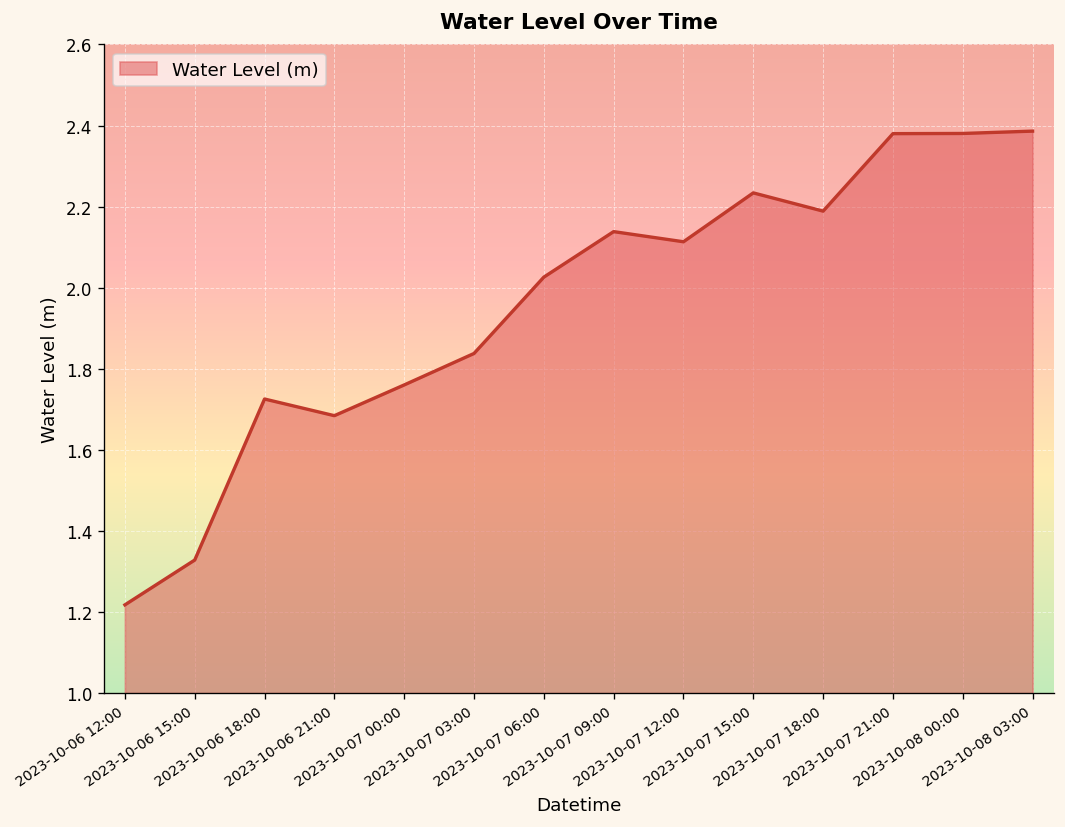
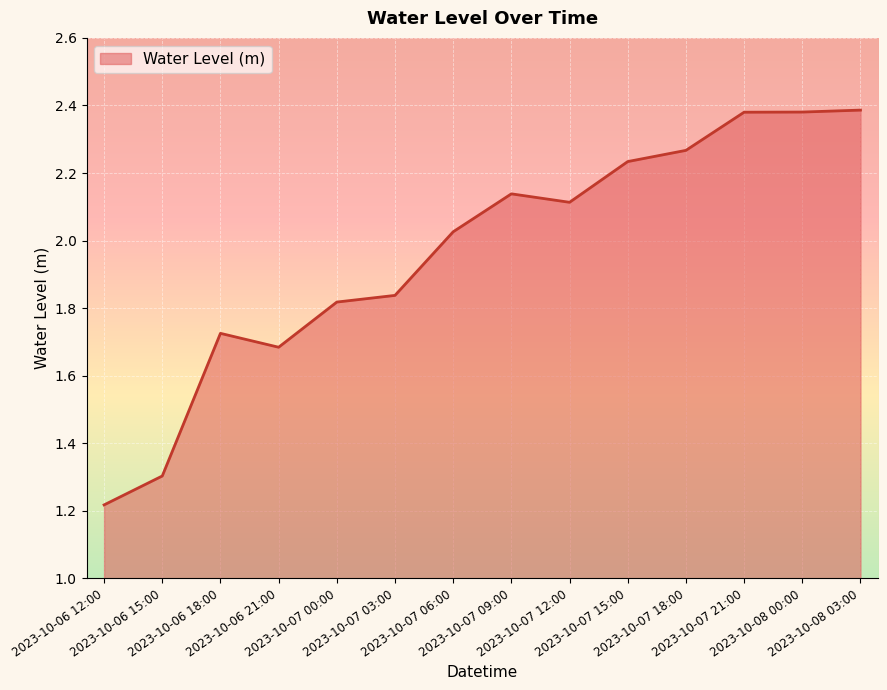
  {
    "2023-10-06 12:00": 1.22,
-   "2023-10-06 15:00": 1.33,
+   "2023-10-06 15:00": 1.30,
    "2023-10-06 18:00": 1.73,
    "2023-10-06 21:00": 1.68,
-   "2023-10-07 00:00": 1.76,
+   "2023-10-07 00:00": 1.82,
    "2023-10-07 03:00": 1.84,
    "2023-10-07 06:00": 2.03,
    "2023-10-07 09:00": 2.14,
    "2023-10-07 12:00": 2.11,
    "2023-10-07 15:00": 2.23,
-   "2023-10-07 18:00": 2.19,
+   "2023-10-07 18:00": 2.27,
    "2023-10-07 21:00": 2.38,
    "2023-10-08 00:00": 2.38,
    "2023-10-08 03:00": 2.39
  }
